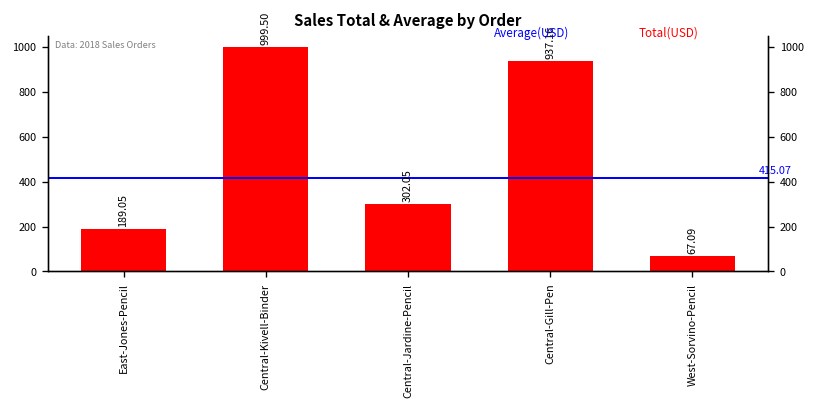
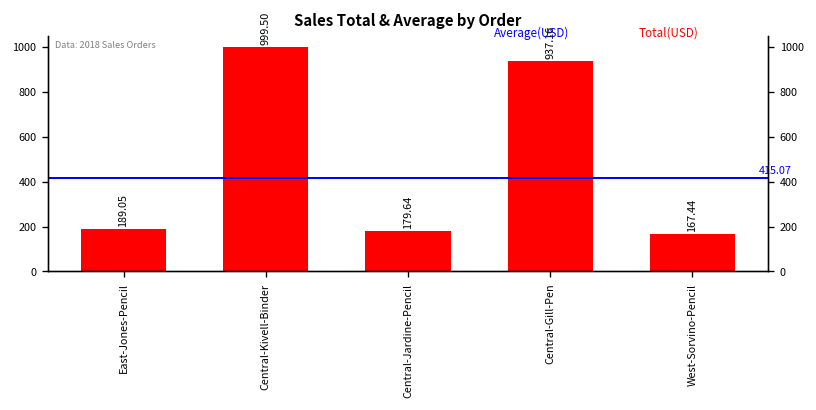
  {
    "East-Jones-Pencil": 189.05,
    "Central-Kivell-Binder": 999.50,
-   "Central-Jardine-Pencil": 302.05,
-   "West-Sorvino-Pencil": 67.09
+   "Central-Jardine-Pencil": 179.64,
+   "West-Sorvino-Pencil": 167.44
  }
